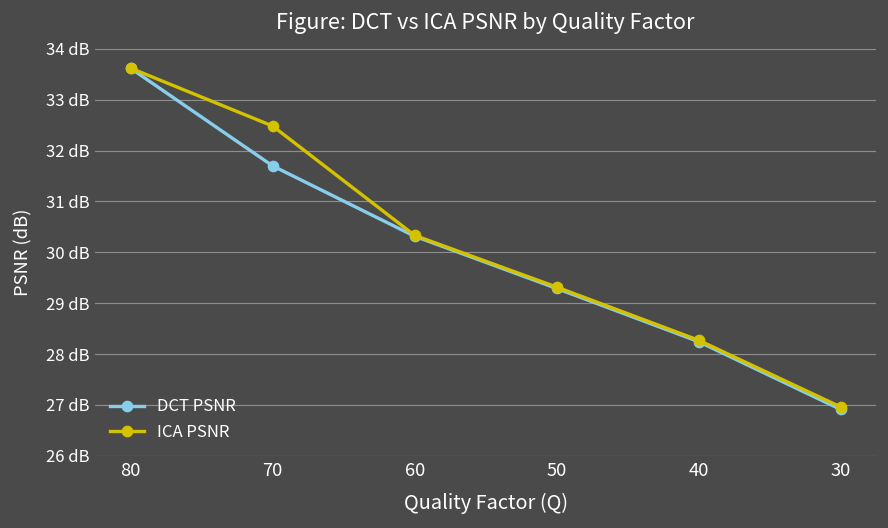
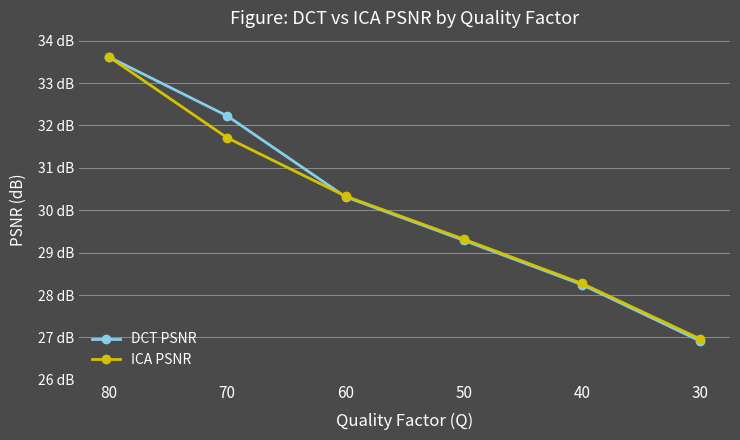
  {
    "DCT PSNR": {
-     "70": "31.7 dB"
+     "70": "32.2 dB"
    },
    "ICA PSNR": {
-     "70": "32.5 dB"
+     "70": "31.7 dB"
    }
  }
